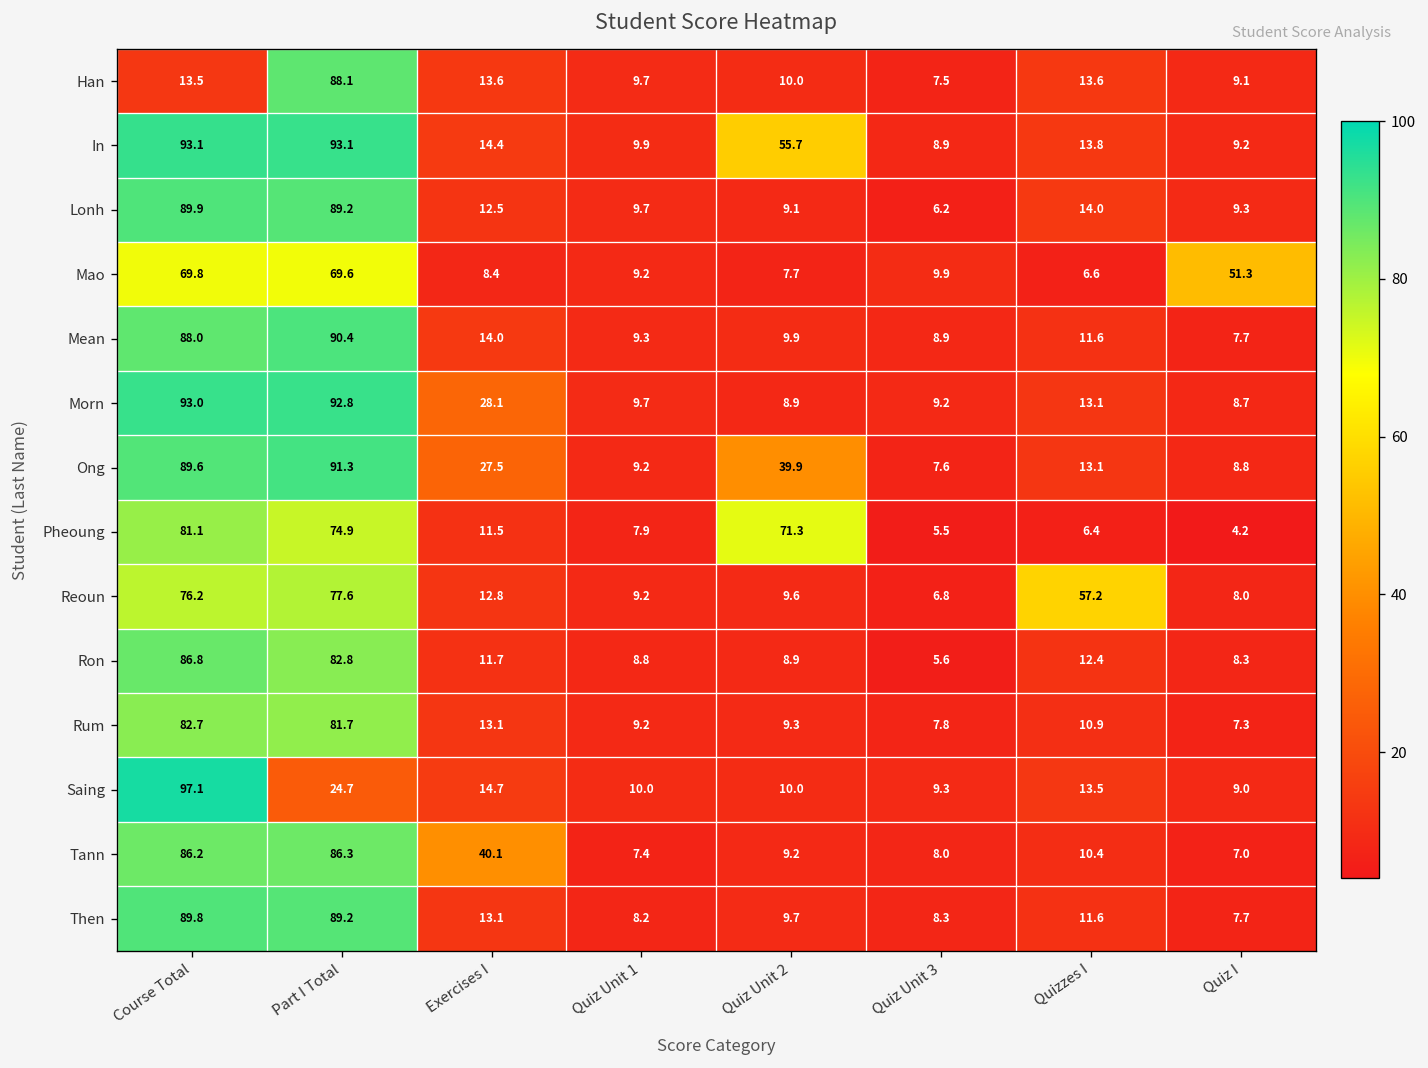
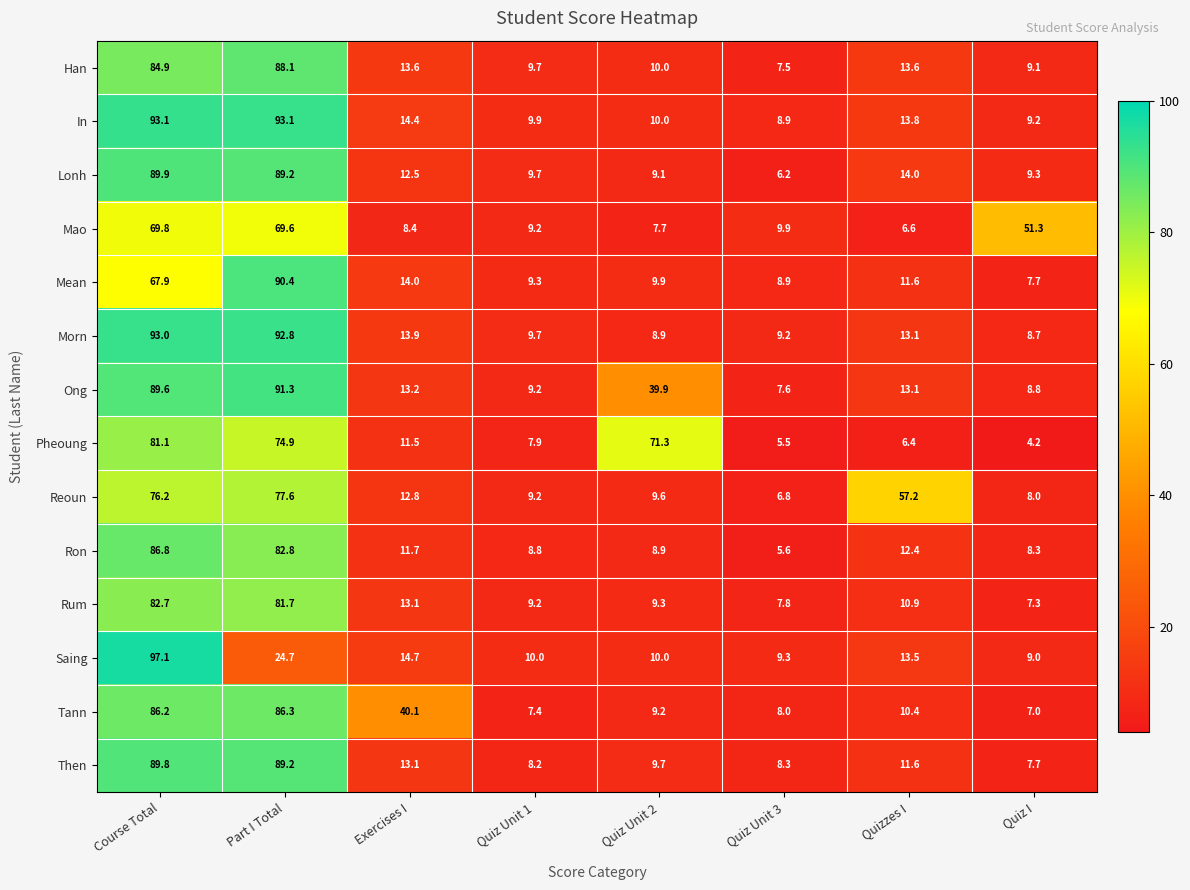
  {
    "Han": {
-     "Course Total": 13.5,
+     "Course Total": 84.9,
      "Part I Total": 88.1,
      "Exercises I": 13.6,
      "Quiz Unit 1": 9.7,
      "Quiz Unit 2": 10.0,
      "Quiz Unit 3": 7.5,
      "Quizzes I": 13.6,
      "Quiz I": 9.1
    },
    "In": {
      "Course Total": 93.1,
      "Part I Total": 93.1,
      "Exercises I": 14.4,
      "Quiz Unit 1": 9.9,
-     "Quiz Unit 2": 55.7,
+     "Quiz Unit 2": 10.0,
      "Quiz Unit 3": 8.9,
      "Quizzes I": 13.8,
      "Quiz I": 9.2
    },
    "Lonh": {
      "Course Total": 89.9,
      "Part I Total": 89.2,
      "Exercises I": 12.5,
      "Quiz Unit 1": 9.7,
      "Quiz Unit 2": 9.1,
      "Quiz Unit 3": 6.2,
      "Quizzes I": 14.0,
      "Quiz I": 9.3
    },
    "Mao": {
      "Course Total": 69.8,
      "Part I Total": 69.6,
      "Exercises I": 8.4,
      "Quiz Unit 1": 9.2,
      "Quiz Unit 2": 7.7,
      "Quiz Unit 3": 9.9,
      "Quizzes I": 6.6,
      "Quiz I": 51.3
    },
    "Mean": {
-     "Course Total": 88.0,
+     "Course Total": 67.9,
      "Part I Total": 90.4,
      "Exercises I": 14.0,
      "Quiz Unit 1": 9.3,
      "Quiz Unit 2": 9.9,
      "Quiz Unit 3": 8.9,
      "Quizzes I": 11.6,
      "Quiz I": 7.7
    },
    "Morn": {
      "Course Total": 93.0,
      "Part I Total": 92.8,
-     "Exercises I": 28.1,
+     "Exercises I": 13.9,
      "Quiz Unit 1": 9.7,
      "Quiz Unit 2": 8.9,
      "Quiz Unit 3": 9.2,
      "Quizzes I": 13.1,
      "Quiz I": 8.7
    },
    "Ong": {
      "Course Total": 89.6,
      "Part I Total": 91.3,
-     "Exercises I": 27.5,
+     "Exercises I": 13.2,
      "Quiz Unit 1": 9.2,
      "Quiz Unit 2": 39.9,
      "Quiz Unit 3": 7.6,
      "Quizzes I": 13.1,
      "Quiz I": 8.8
    },
    "Pheoung": {
      "Course Total": 81.1,
      "Part I Total": 74.9,
      "Exercises I": 11.5,
      "Quiz Unit 1": 7.9,
      "Quiz Unit 2": 71.3,
      "Quiz Unit 3": 5.5,
      "Quizzes I": 6.4,
      "Quiz I": 4.2
    },
    "Reoun": {
      "Course Total": 76.2,
      "Part I Total": 77.6,
      "Exercises I": 12.8,
      "Quiz Unit 1": 9.2,
      "Quiz Unit 2": 9.6,
      "Quiz Unit 3": 6.8,
      "Quizzes I": 57.2,
      "Quiz I": 8.0
    },
    "Ron": {
      "Course Total": 86.8,
      "Part I Total": 82.8,
      "Exercises I": 11.7,
      "Quiz Unit 1": 8.8,
      "Quiz Unit 2": 8.9,
      "Quiz Unit 3": 5.6,
      "Quizzes I": 12.4,
      "Quiz I": 8.3
    },
    "Rum": {
      "Course Total": 82.7,
      "Part I Total": 81.7,
      "Exercises I": 13.1,
      "Quiz Unit 1": 9.2,
      "Quiz Unit 2": 9.3,
      "Quiz Unit 3": 7.8,
      "Quizzes I": 10.9,
      "Quiz I": 7.3
    },
    "Saing": {
      "Course Total": 97.1,
      "Part I Total": 24.7,
      "Exercises I": 14.7,
      "Quiz Unit 1": 10.0,
      "Quiz Unit 2": 10.0,
      "Quiz Unit 3": 9.3,
      "Quizzes I": 13.5,
      "Quiz I": 9.0
    },
    "Tann": {
      "Course Total": 86.2,
      "Part I Total": 86.3,
      "Exercises I": 40.1,
      "Quiz Unit 1": 7.4,
      "Quiz Unit 2": 9.2,
      "Quiz Unit 3": 8.0,
      "Quizzes I": 10.4,
      "Quiz I": 7.0
    },
    "Then": {
      "Course Total": 89.8,
      "Part I Total": 89.2,
      "Exercises I": 13.1,
      "Quiz Unit 1": 8.2,
      "Quiz Unit 2": 9.7,
      "Quiz Unit 3": 8.3,
      "Quizzes I": 11.6,
      "Quiz I": 7.7
    }
  }
